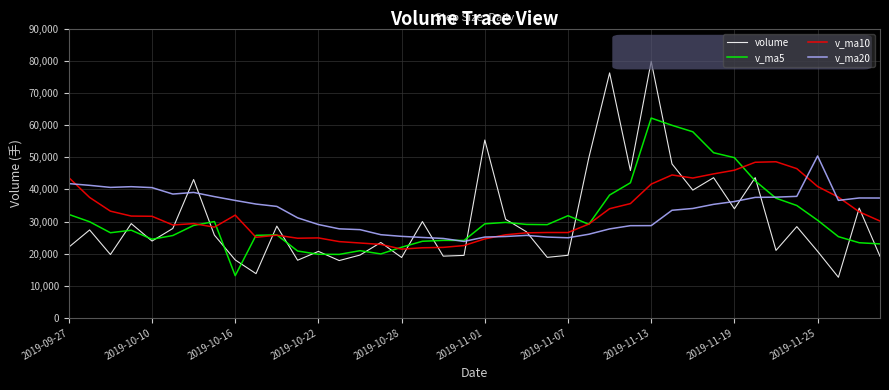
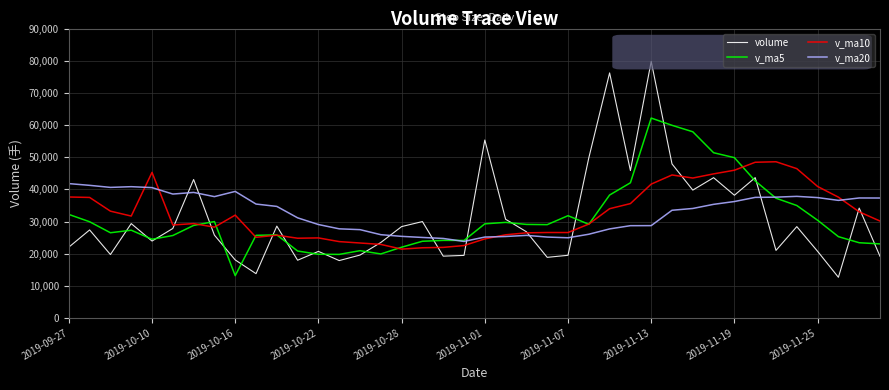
  {
    "volume": {
      "2019-09-27": "22,000",
      "2019-10-16": "18,000",
      "2019-10-22": "21,000",
-     "2019-10-28": "19,000",
+     "2019-10-28": "28,000",
      "2019-11-01": "55,000",
      "2019-11-07": "19,000",
-     "2019-11-19": "34,000",
+     "2019-11-19": "38,000",
      "2019-11-25": "21,000"
    },
    "v_ma5": {
      "2019-09-27": "32,000",
      "2019-10-16": "13,000",
      "2019-10-22": "20,000",
      "2019-11-01": "29,000",
      "2019-11-07": "32,000",
      "2019-11-13": "62,000",
      "2019-11-19": "50,000",
      "2019-11-25": "30,000"
    },
    "v_ma10": {
-     "2019-09-27": "44,000",
-     "2019-10-10": "32,000",
+     "2019-09-27": "38,000",
+     "2019-10-10": "45,000",
      "2019-10-16": "32,000",
      "2019-10-22": "25,000",
      "2019-11-07": "27,000",
      "2019-11-13": "42,000",
      "2019-11-19": "46,000",
      "2019-11-25": "41,000"
    },
    "v_ma20": {
      "2019-09-27": "42,000",
      "2019-10-10": "41,000",
-     "2019-10-16": "37,000",
+     "2019-10-16": "39,000",
      "2019-10-22": "29,000",
      "2019-10-28": "25,000",
      "2019-11-07": "25,000",
      "2019-11-13": "29,000",
      "2019-11-19": "36,000",
-     "2019-11-25": "50,000"
+     "2019-11-25": "37,000"
    }
  }
